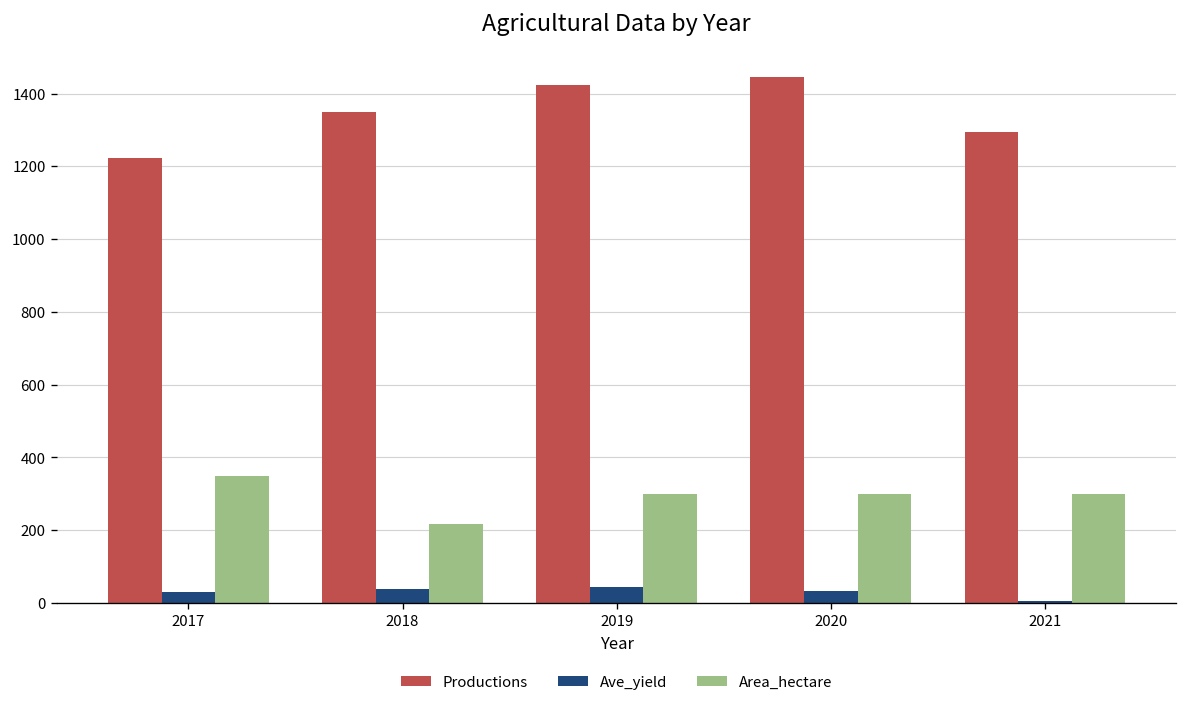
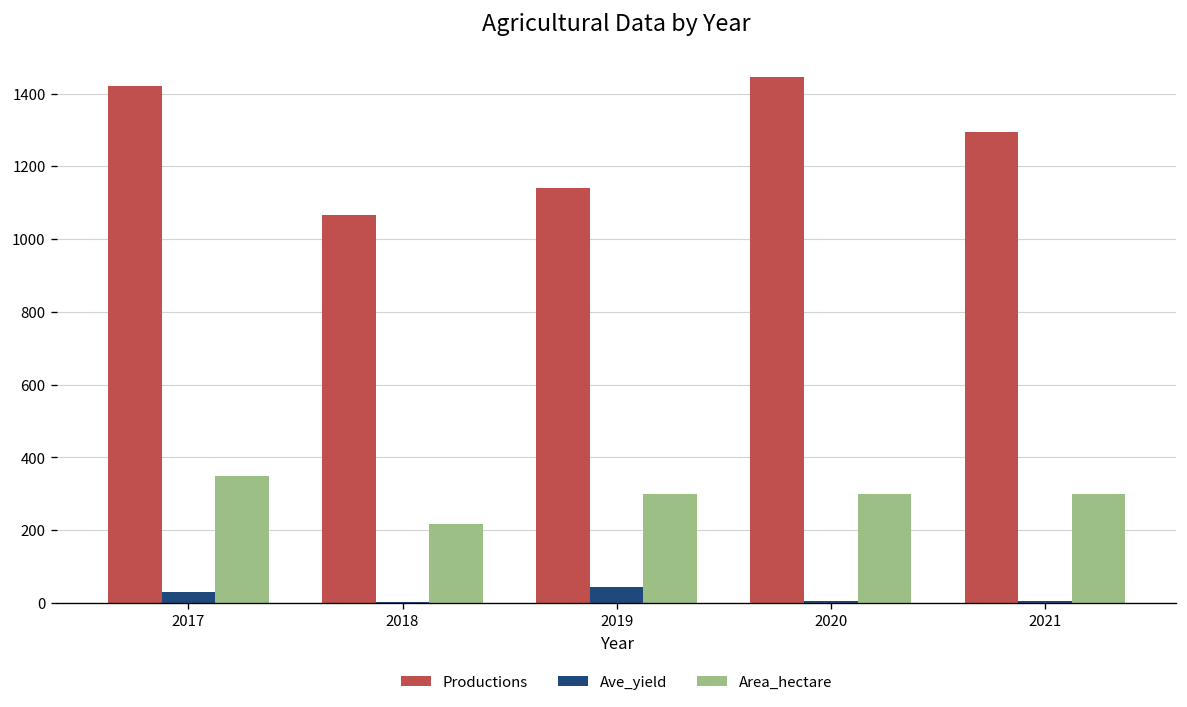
  {
    "Productions": {
-     "2017": 1220,
-     "2018": 1350,
-     "2019": 1420,
+     "2017": 1420,
+     "2018": 1070,
+     "2019": 1140,
      "2020": 1450,
      "2021": 1290
    },
    "Ave_yield": {
      "2017": 30,
-     "2018": 40,
+     "2018": 0,
      "2019": 40,
-     "2020": 30
+     "2020": 0
    },
    "Area_hectare": {
      "2017": 350,
      "2018": 220,
      "2019": 300,
      "2020": 300,
      "2021": 300
    }
  }
